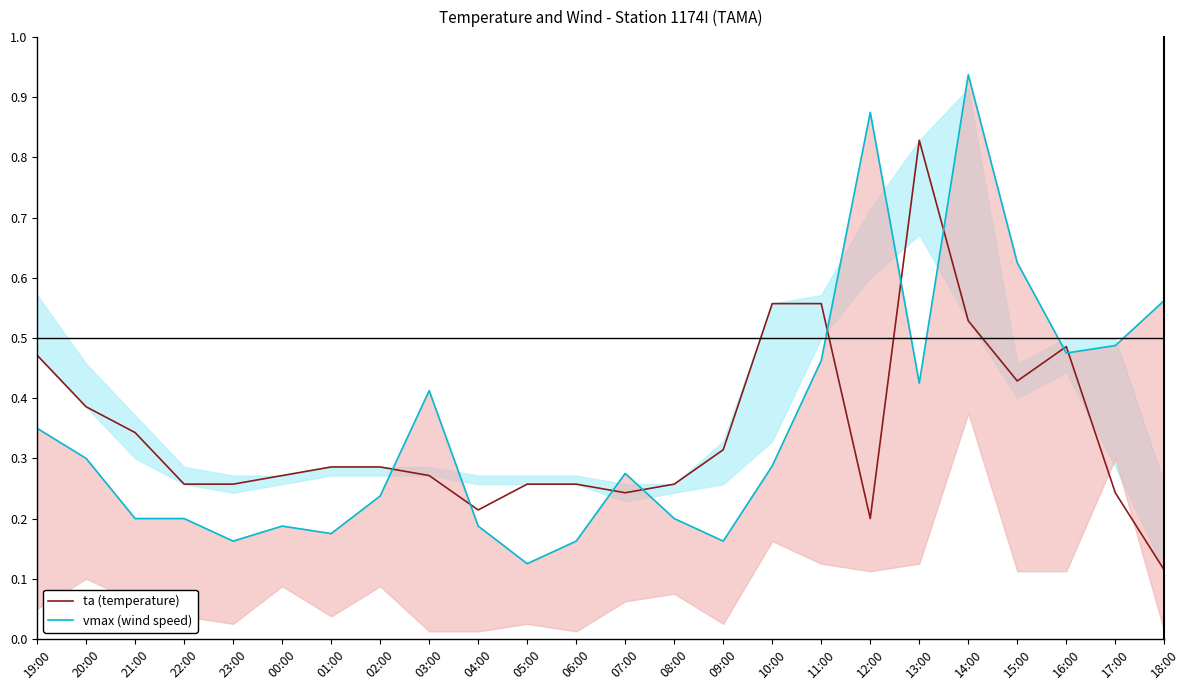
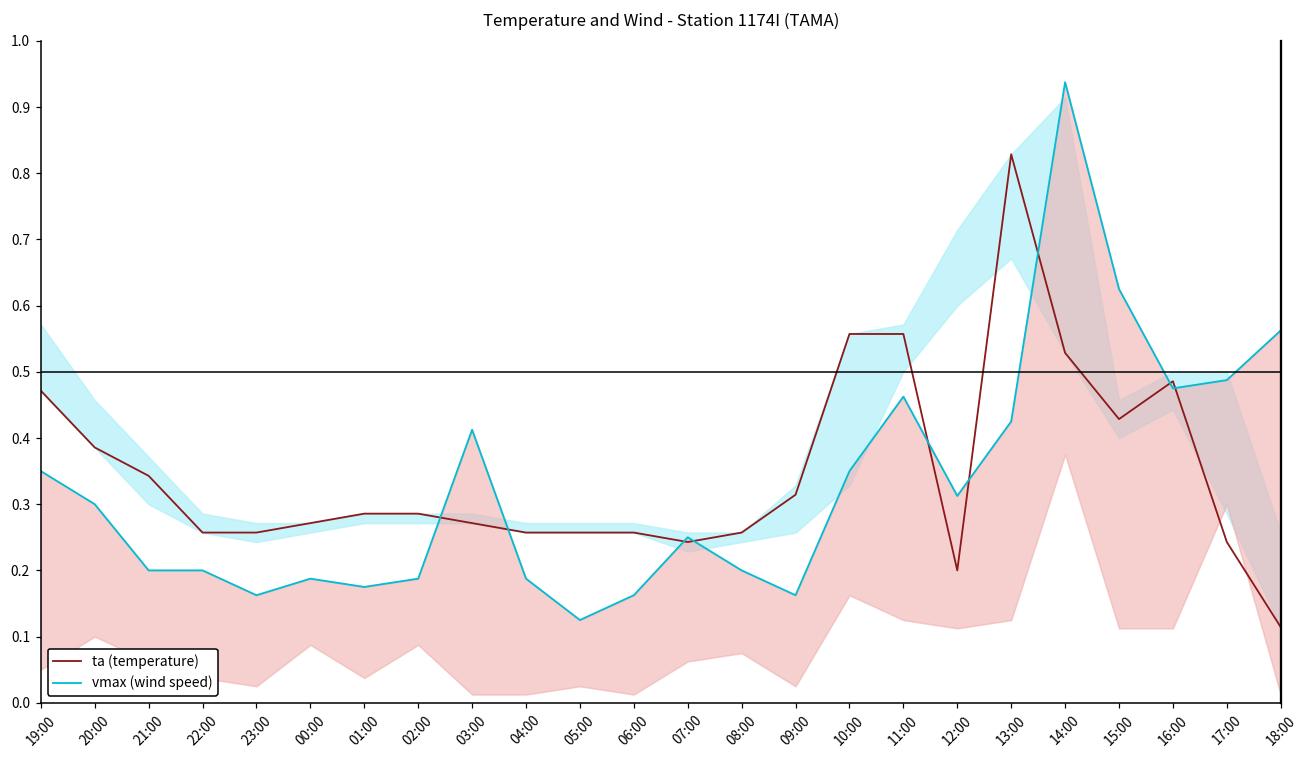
  {
    "ta (temperature)": {
      "19:00": 0.47,
      "20:00": 0.39,
      "21:00": 0.34,
      "22:00": 0.26,
      "23:00": 0.26,
      "03:00": 0.27,
-     "04:00": 0.21,
+     "04:00": 0.26,
      "05:00": 0.26,
      "06:00": 0.26,
      "07:00": 0.24,
      "09:00": 0.31,
      "11:00": 0.56,
      "12:00": 0.20,
      "14:00": 0.53,
      "15:00": 0.43,
      "16:00": 0.49,
      "17:00": 0.24,
      "18:00": 0.11
    },
    "vmax (wind speed)": {
      "19:00": 0.35,
      "20:00": 0.30,
      "21:00": 0.20,
      "22:00": 0.20,
      "23:00": 0.16,
      "00:00": 0.19,
      "01:00": 0.18,
-     "02:00": 0.24,
+     "02:00": 0.19,
      "03:00": 0.41,
      "04:00": 0.19,
      "05:00": 0.13,
      "06:00": 0.16,
-     "07:00": 0.28,
+     "07:00": 0.25,
      "08:00": 0.20,
      "09:00": 0.16,
-     "10:00": 0.29,
+     "10:00": 0.35,
      "11:00": 0.46,
-     "12:00": 0.88,
+     "12:00": 0.31,
      "13:00": 0.43,
      "14:00": 0.94,
      "15:00": 0.63,
      "16:00": 0.48,
      "17:00": 0.49,
      "18:00": 0.56
    }
  }
